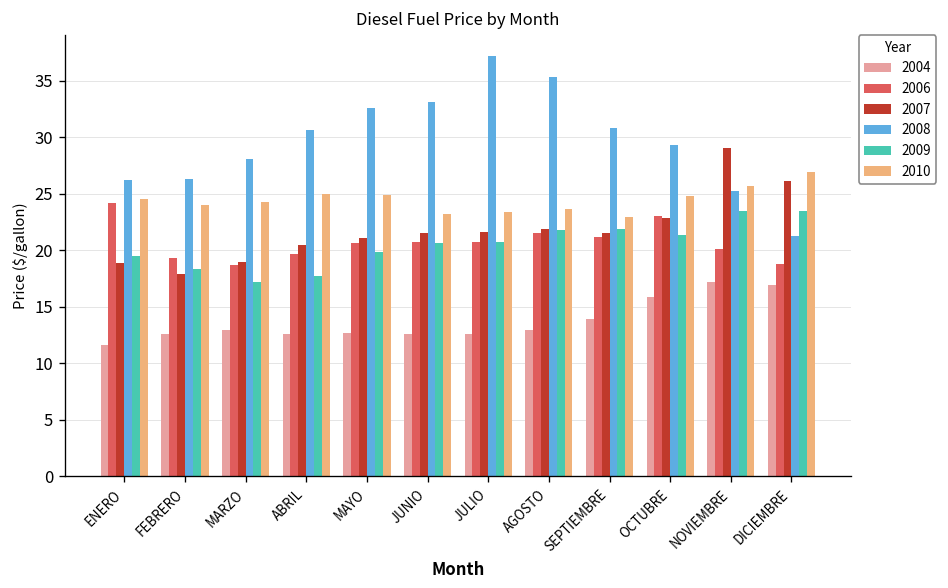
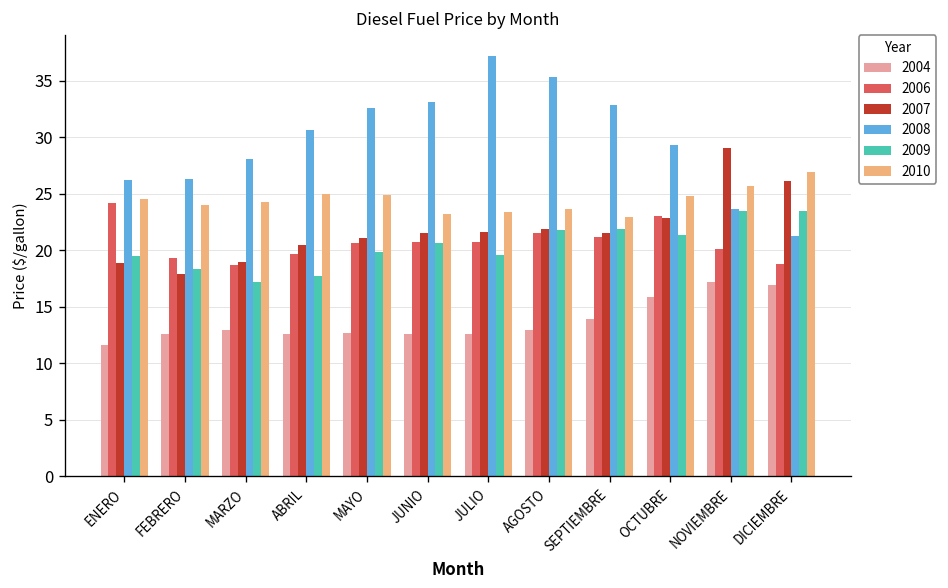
  {
    "2006": {
      "ENERO": 24,
      "FEBRERO": 19,
      "MARZO": 19,
      "ABRIL": 20,
      "MAYO": 21,
      "JUNIO": 21,
      "JULIO": 21,
      "AGOSTO": 22,
      "SEPTIEMBRE": 21,
      "OCTUBRE": 23,
      "NOVIEMBRE": 20,
      "DICIEMBRE": 19
    },
    "2007": {
      "ENERO": 19,
      "FEBRERO": 18,
      "MARZO": 19,
      "ABRIL": 20,
      "MAYO": 21,
      "JUNIO": 22,
      "JULIO": 22,
      "AGOSTO": 22,
      "SEPTIEMBRE": 22,
      "OCTUBRE": 23,
      "NOVIEMBRE": 29,
      "DICIEMBRE": 26
    },
    "2008": {
      "ENERO": 26,
      "FEBRERO": 26,
      "MARZO": 28,
      "ABRIL": 31,
      "MAYO": 33,
      "JUNIO": 33,
      "JULIO": 37,
      "AGOSTO": 35,
-     "SEPTIEMBRE": 31,
+     "SEPTIEMBRE": 33,
      "OCTUBRE": 29,
-     "NOVIEMBRE": 25,
+     "NOVIEMBRE": 24,
      "DICIEMBRE": 21
    },
    "2009": {
      "ENERO": 20,
      "FEBRERO": 18,
      "MARZO": 17,
      "ABRIL": 18,
      "MAYO": 20,
      "JUNIO": 21,
-     "JULIO": 21,
+     "JULIO": 20,
      "AGOSTO": 22,
      "SEPTIEMBRE": 22,
      "OCTUBRE": 21,
      "NOVIEMBRE": 24,
      "DICIEMBRE": 23
    }
  }
